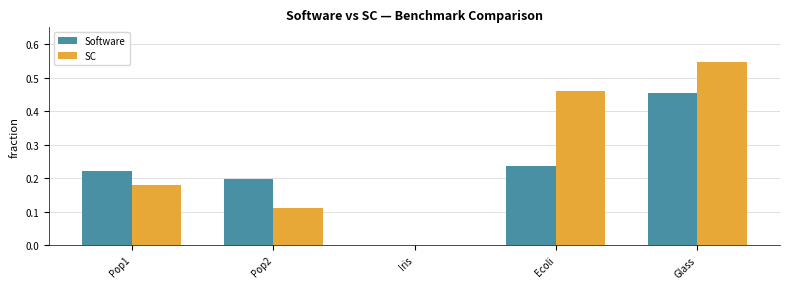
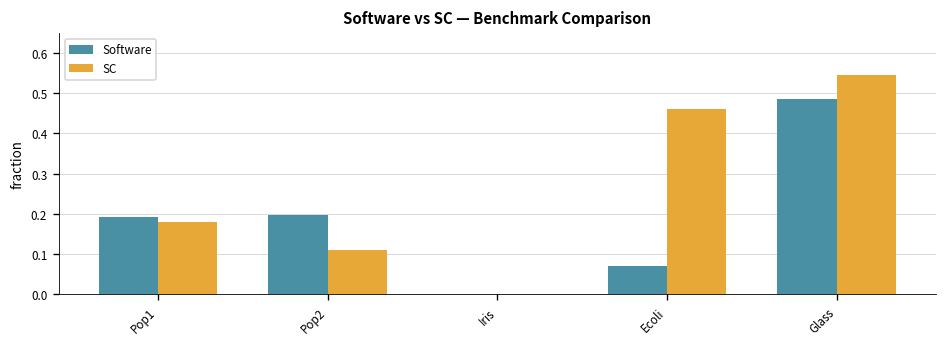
  {
    "Software": {
-     "Pop1": 0.22,
+     "Pop1": 0.19,
      "Pop2": 0.20,
      "Iris": 0.00,
-     "Ecoli": 0.24,
-     "Glass": 0.45
+     "Ecoli": 0.07,
+     "Glass": 0.49
    },
    "SC": {
      "Pop1": 0.18,
      "Pop2": 0.11,
      "Iris": 0.00,
      "Ecoli": 0.46,
      "Glass": 0.55
    }
  }
